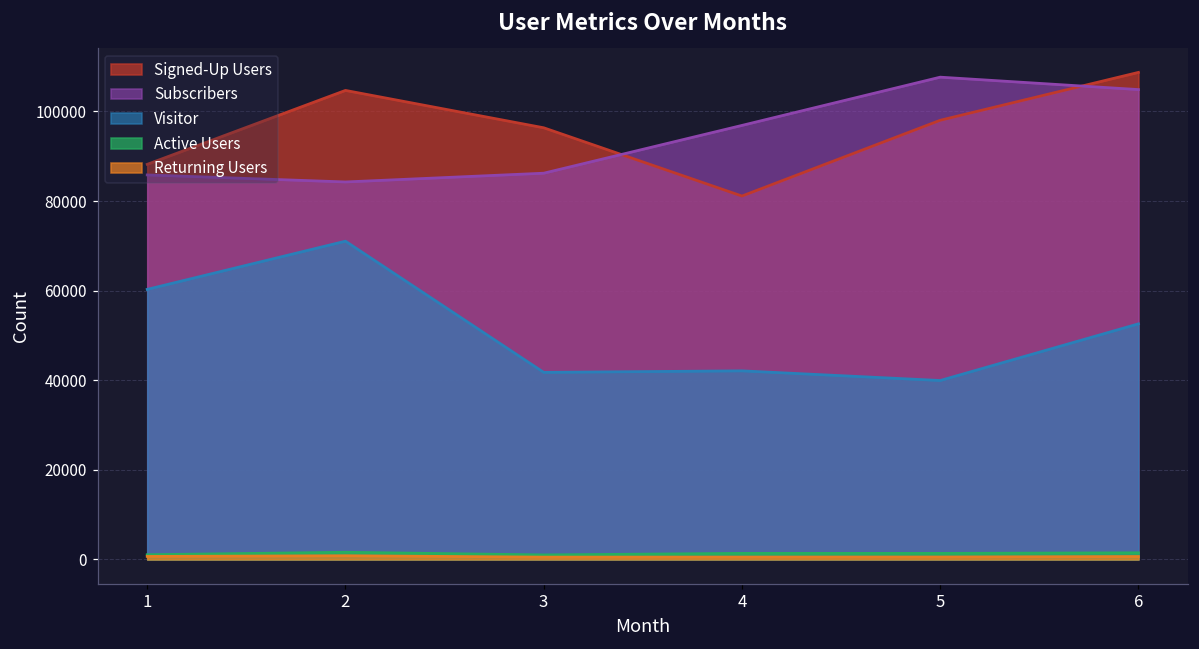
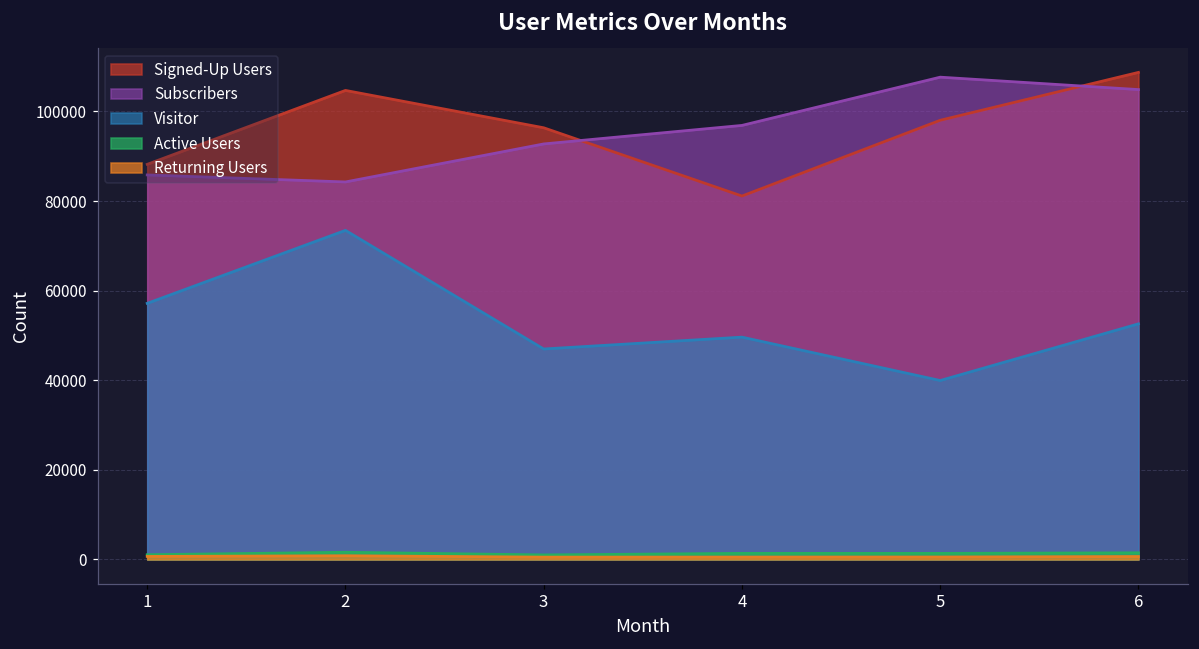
  {
    "Signed-Up Users": {
      "2": 105000,
      "3": 96000,
      "4": 81000,
      "5": 98000,
      "6": 109000
    },
    "Subscribers": {
      "2": 84000,
-     "3": 86000,
+     "3": 93000,
      "4": 97000,
      "5": 108000,
      "6": 105000
    },
    "Visitor": {
-     "1": 60000,
-     "2": 71000,
-     "3": 42000,
-     "4": 42000,
+     "1": 57000,
+     "2": 73000,
+     "3": 47000,
+     "4": 50000,
      "5": 40000,
      "6": 53000
    },
    "Active Users": {
      "2": 2000,
      "4": 1000,
      "5": 1000,
      "6": 1000
    },
    "Returning Users": {
      "2": 1000,
      "4": 1000,
      "5": 1000,
      "6": 1000
    }
  }
